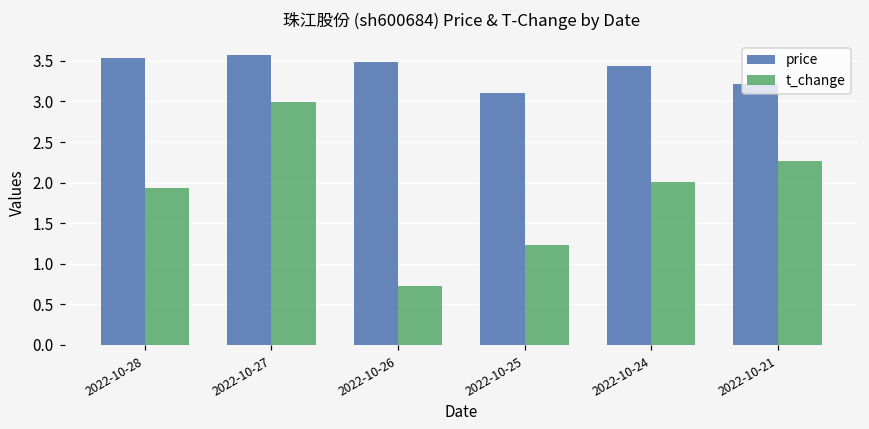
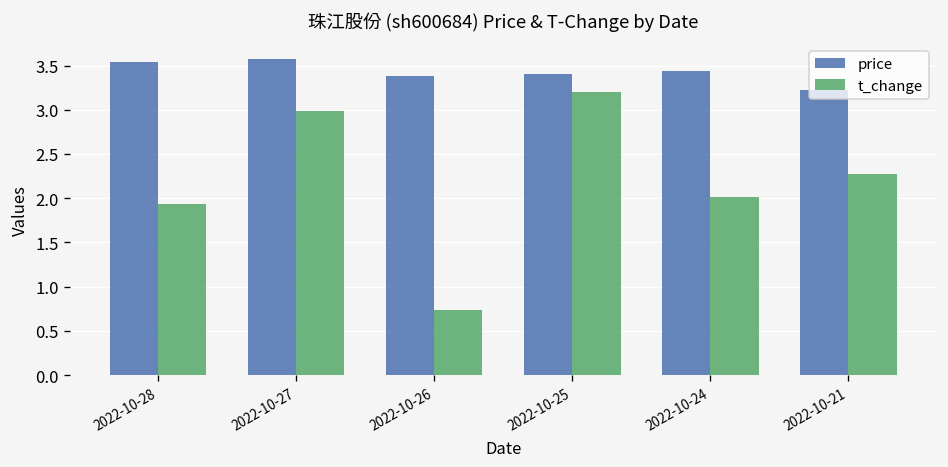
  {
    "price": {
      "2022-10-28": 3.5,
      "2022-10-27": 3.6,
-     "2022-10-26": 3.5,
-     "2022-10-25": 3.1,
+     "2022-10-26": 3.4,
+     "2022-10-25": 3.4,
      "2022-10-24": 3.4
    },
    "t_change": {
      "2022-10-28": 1.9,
      "2022-10-27": 3.0,
      "2022-10-26": 0.7,
-     "2022-10-25": 1.2,
+     "2022-10-25": 3.2,
      "2022-10-24": 2.0,
      "2022-10-21": 2.3
    }
  }
